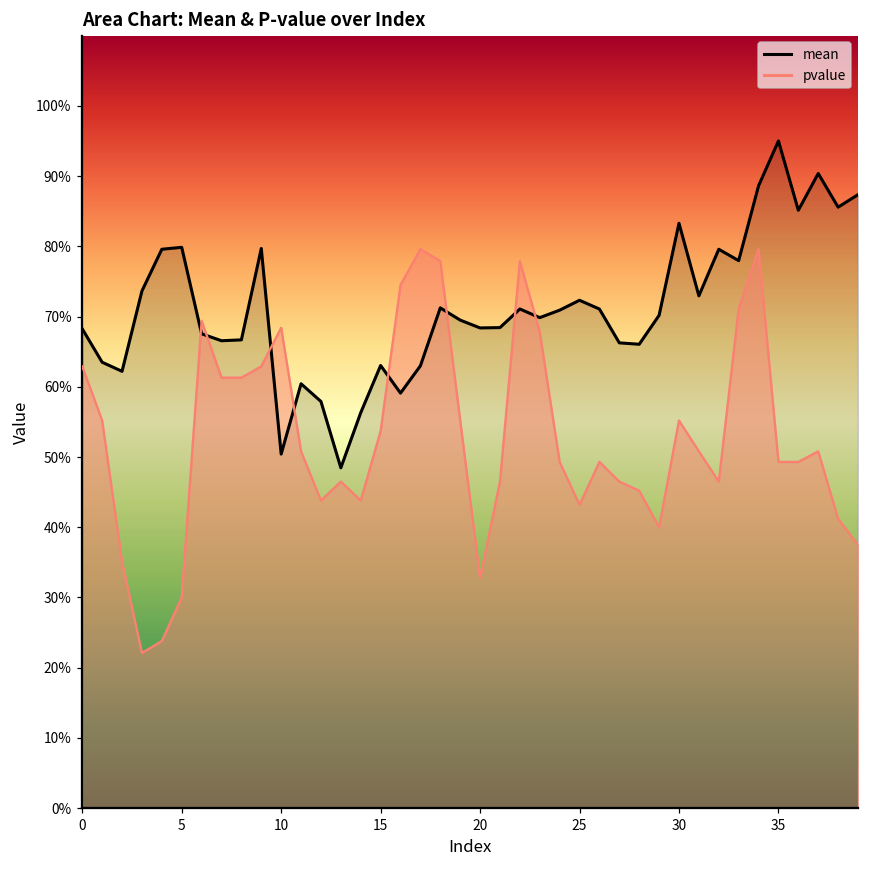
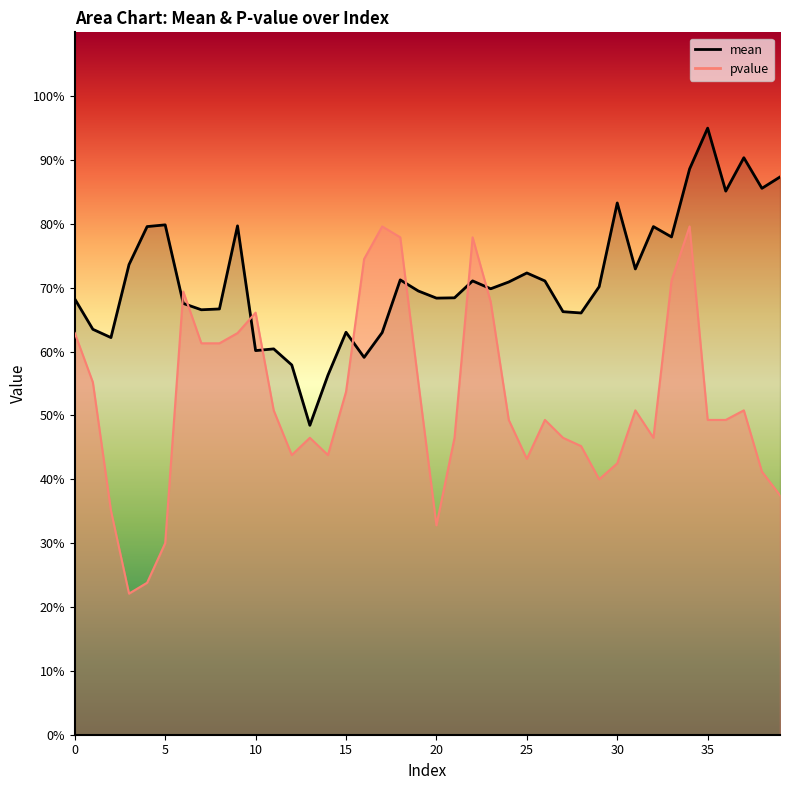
  {
    "mean": {
      "0": "68%",
      "5": "80%",
-     "10": "50%",
+     "10": "60%",
      "15": "63%",
      "20": "68%",
      "25": "72%",
      "30": "83%",
      "35": "95%"
    },
    "pvalue": {
      "0": "63%",
      "5": "30%",
-     "10": "68%",
+     "10": "66%",
      "15": "54%",
      "20": "33%",
      "25": "43%",
-     "30": "55%",
+     "30": "43%",
      "35": "49%"
    }
  }
